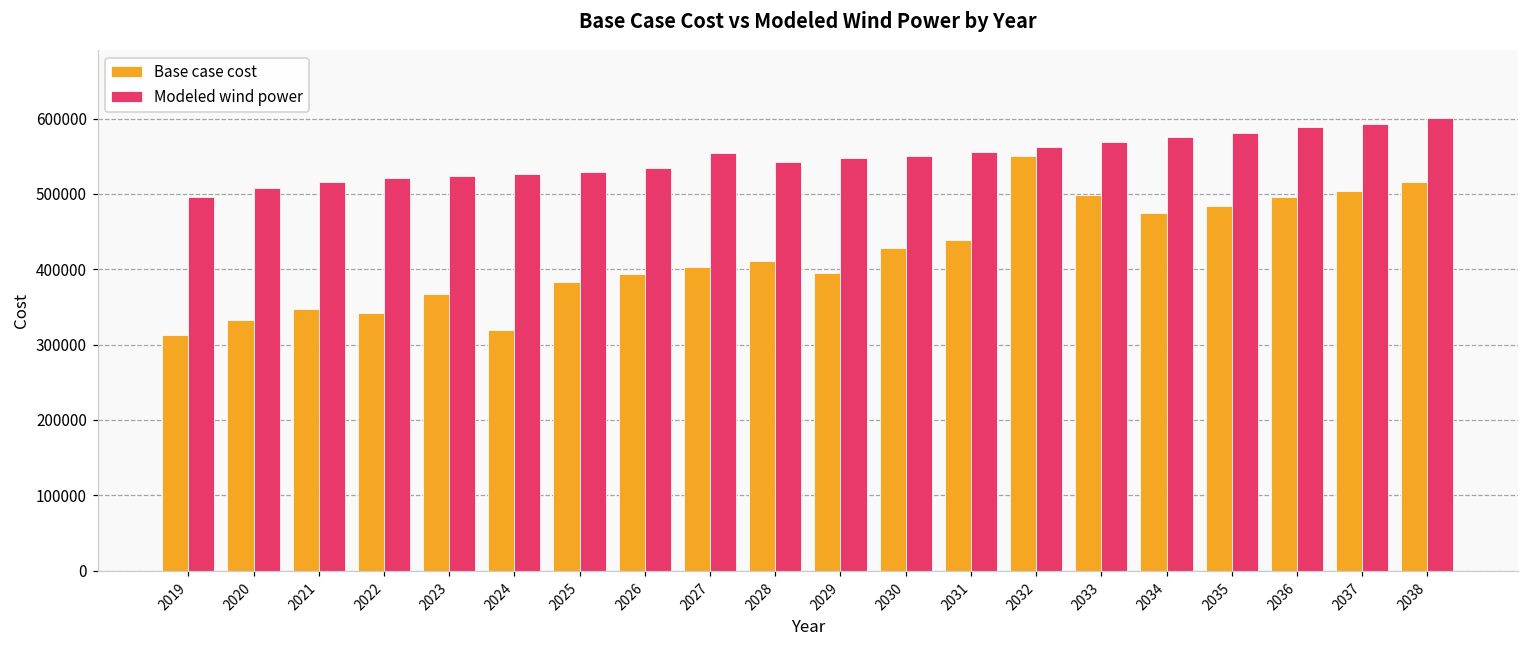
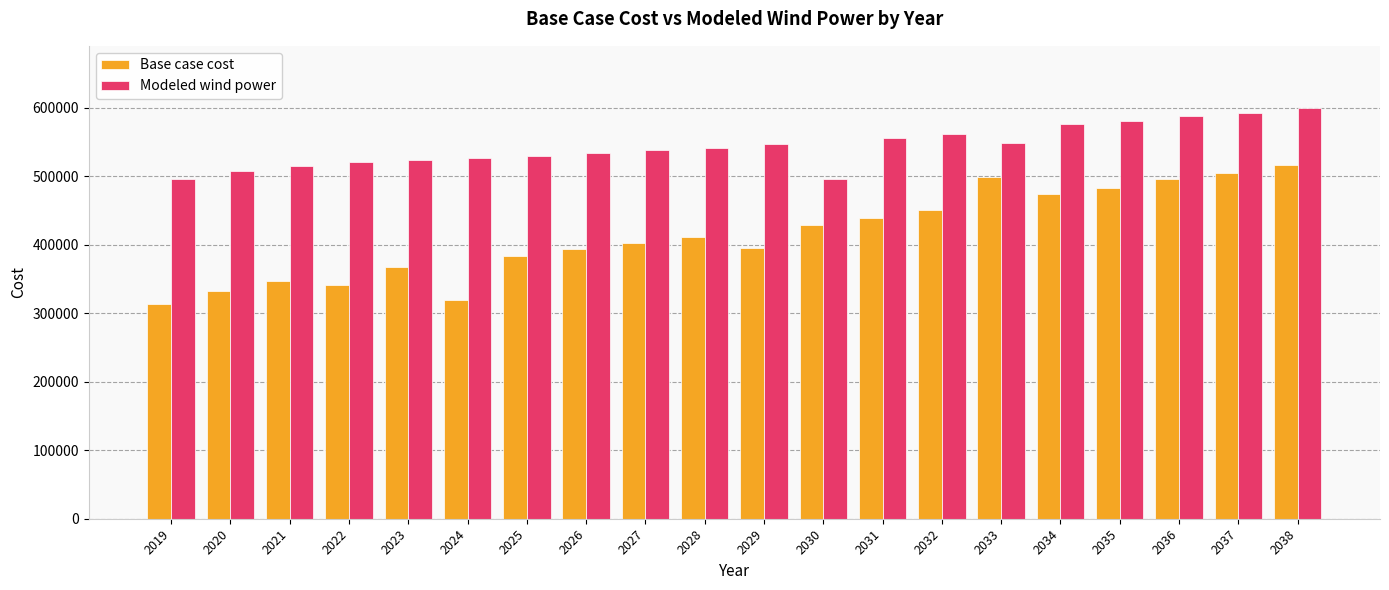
  {
    "Base case cost": {
      "2019": 310000,
      "2020": 330000,
      "2021": 350000,
      "2022": 340000,
      "2023": 370000,
      "2024": 320000,
      "2025": 380000,
      "2026": 390000,
      "2027": 400000,
      "2028": 410000,
      "2029": 390000,
      "2030": 430000,
      "2031": 440000,
-     "2032": 550000,
+     "2032": 450000,
      "2033": 500000,
      "2034": 470000,
      "2035": 480000,
      "2036": 500000,
      "2037": 500000,
      "2038": 520000
    },
    "Modeled wind power": {
      "2019": 500000,
      "2020": 510000,
      "2021": 520000,
      "2022": 520000,
      "2023": 520000,
      "2024": 530000,
      "2025": 530000,
      "2026": 530000,
-     "2027": 550000,
+     "2027": 540000,
      "2028": 540000,
      "2029": 550000,
-     "2030": 550000,
+     "2030": 500000,
      "2031": 560000,
      "2032": 560000,
-     "2033": 570000,
+     "2033": 550000,
      "2034": 580000,
      "2035": 580000,
      "2036": 590000,
      "2037": 590000,
      "2038": 600000
    }
  }
